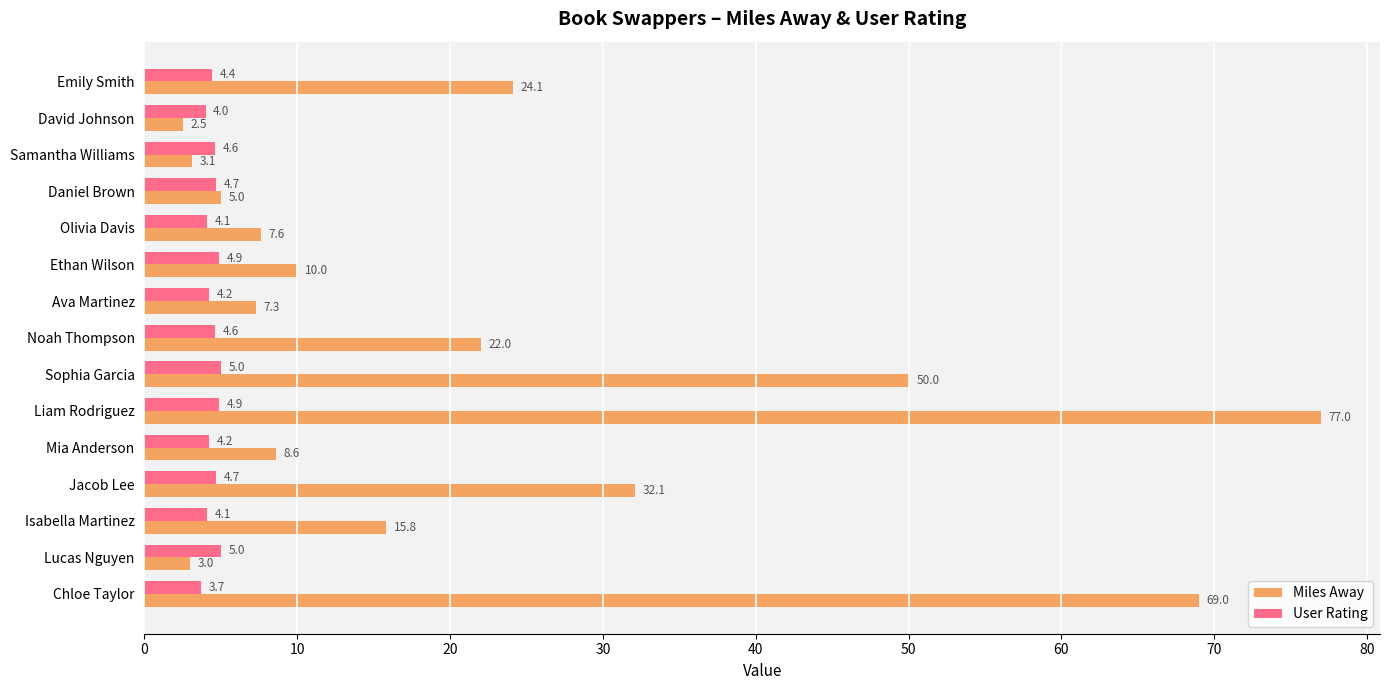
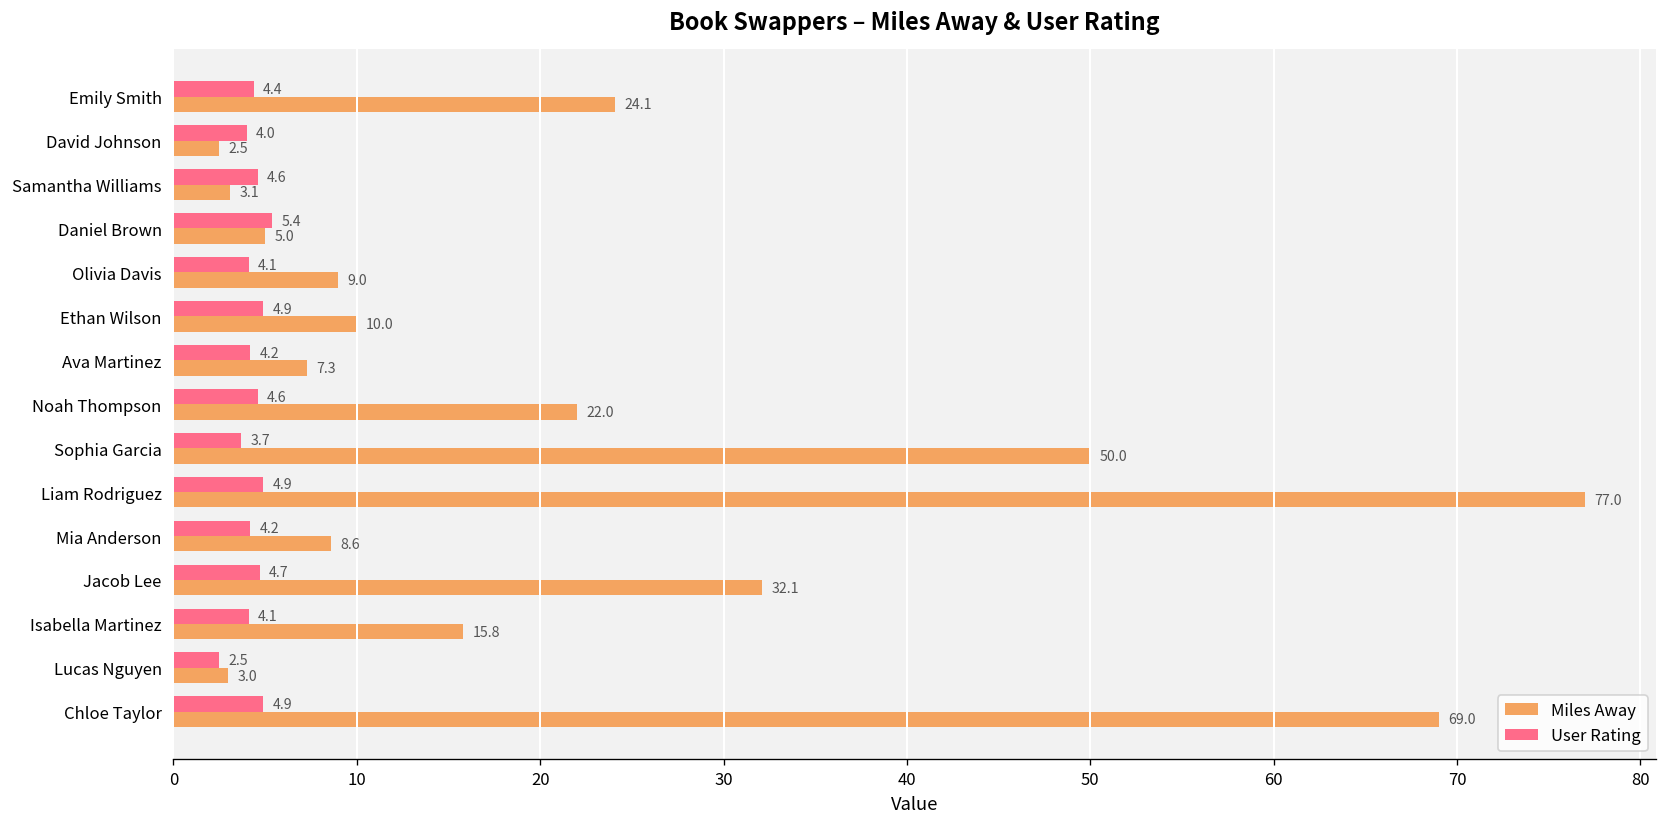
  {
    "Miles Away": {
      "Emily Smith": 24.1,
      "David Johnson": 2.5,
      "Samantha Williams": 3.1,
      "Daniel Brown": 5.0,
-     "Olivia Davis": 7.6,
+     "Olivia Davis": 9.0,
      "Ethan Wilson": 10.0,
      "Ava Martinez": 7.3,
      "Noah Thompson": 22.0,
      "Sophia Garcia": 50.0,
      "Liam Rodriguez": 77.0,
      "Mia Anderson": 8.6,
      "Jacob Lee": 32.1,
      "Isabella Martinez": 15.8,
      "Lucas Nguyen": 3.0,
      "Chloe Taylor": 69.0
    },
    "User Rating": {
      "Emily Smith": 4.4,
      "David Johnson": 4.0,
      "Samantha Williams": 4.6,
-     "Daniel Brown": 4.7,
+     "Daniel Brown": 5.4,
      "Olivia Davis": 4.1,
      "Ethan Wilson": 4.9,
      "Ava Martinez": 4.2,
      "Noah Thompson": 4.6,
-     "Sophia Garcia": 5.0,
+     "Sophia Garcia": 3.7,
      "Liam Rodriguez": 4.9,
      "Mia Anderson": 4.2,
      "Jacob Lee": 4.7,
      "Isabella Martinez": 4.1,
-     "Lucas Nguyen": 5.0,
-     "Chloe Taylor": 3.7
+     "Lucas Nguyen": 2.5,
+     "Chloe Taylor": 4.9
    }
  }
